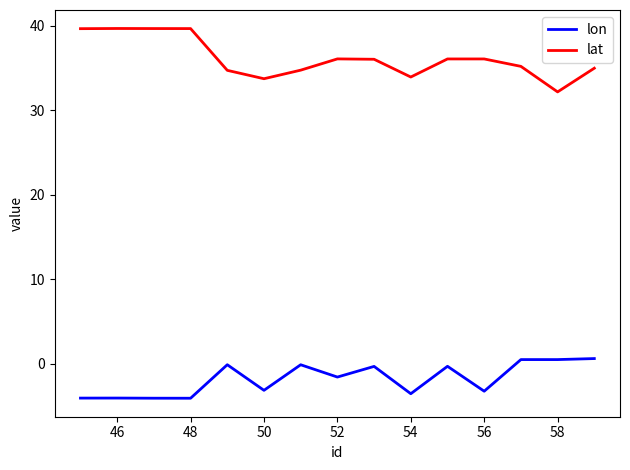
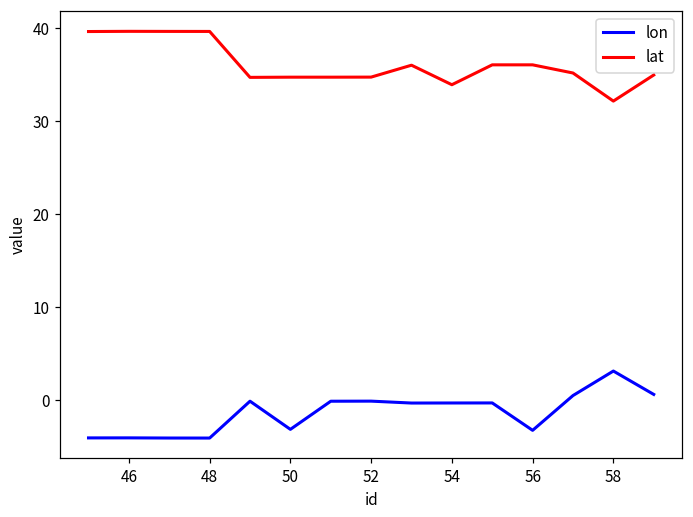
  {
    "lon": {
      "46": -4,
      "48": -4,
      "50": -3,
-     "52": -2,
-     "54": -4,
+     "52": 0,
+     "54": 0,
      "56": -3,
-     "58": 1
+     "58": 3
    },
    "lat": {
      "46": 40,
      "48": 40,
-     "50": 34,
-     "52": 36,
+     "50": 35,
+     "52": 35,
      "54": 34,
      "56": 36,
      "58": 32
    }
  }
